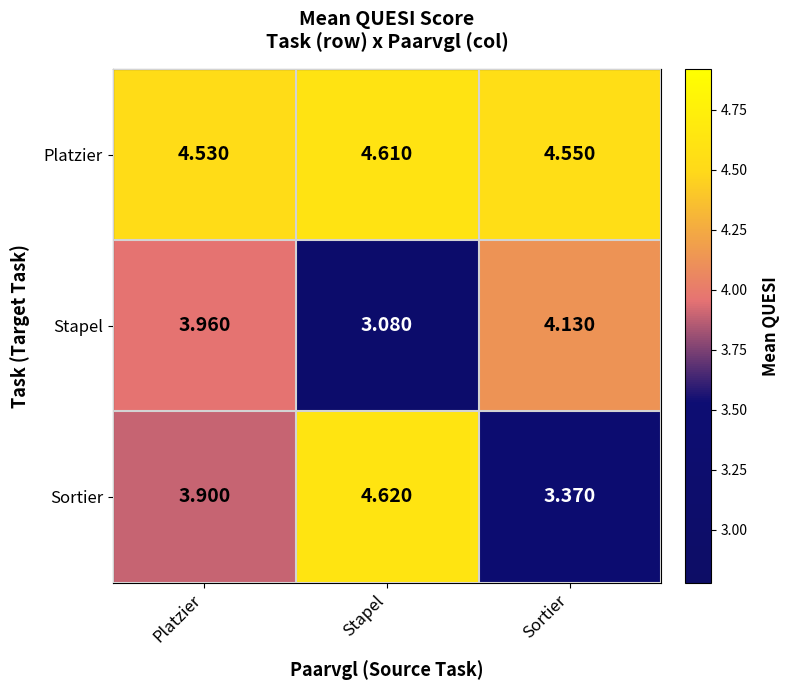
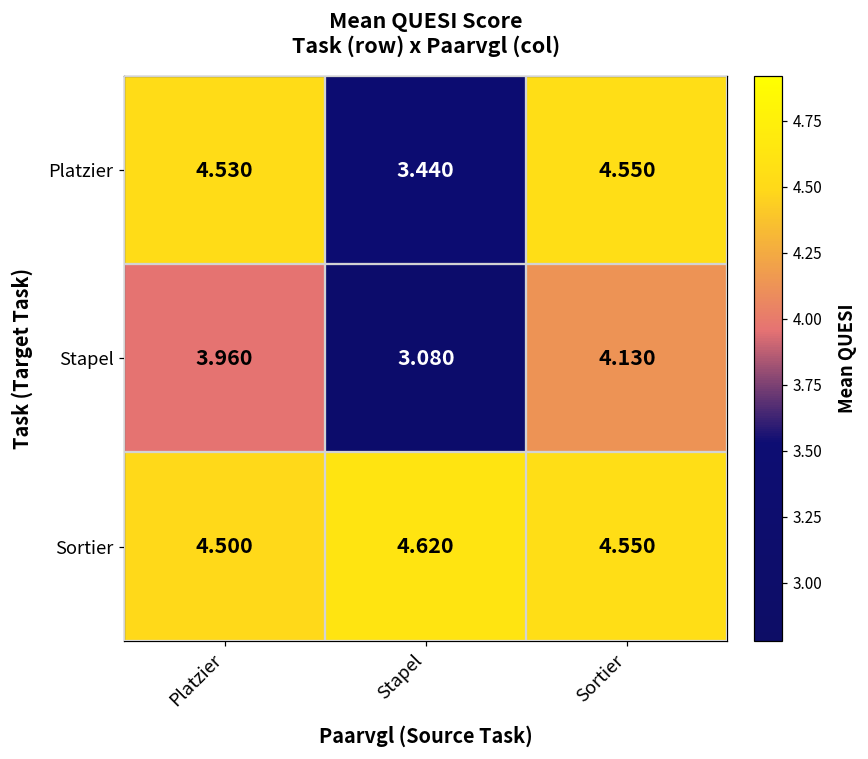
  {
    "Platzier": {
      "Platzier": 4.530,
-     "Stapel": 4.610,
+     "Stapel": 3.440,
      "Sortier": 4.550
    },
    "Stapel": {
      "Platzier": 3.960,
      "Stapel": 3.080,
      "Sortier": 4.130
    },
    "Sortier": {
-     "Platzier": 3.900,
+     "Platzier": 4.500,
      "Stapel": 4.620,
-     "Sortier": 3.370
+     "Sortier": 4.550
    }
  }
